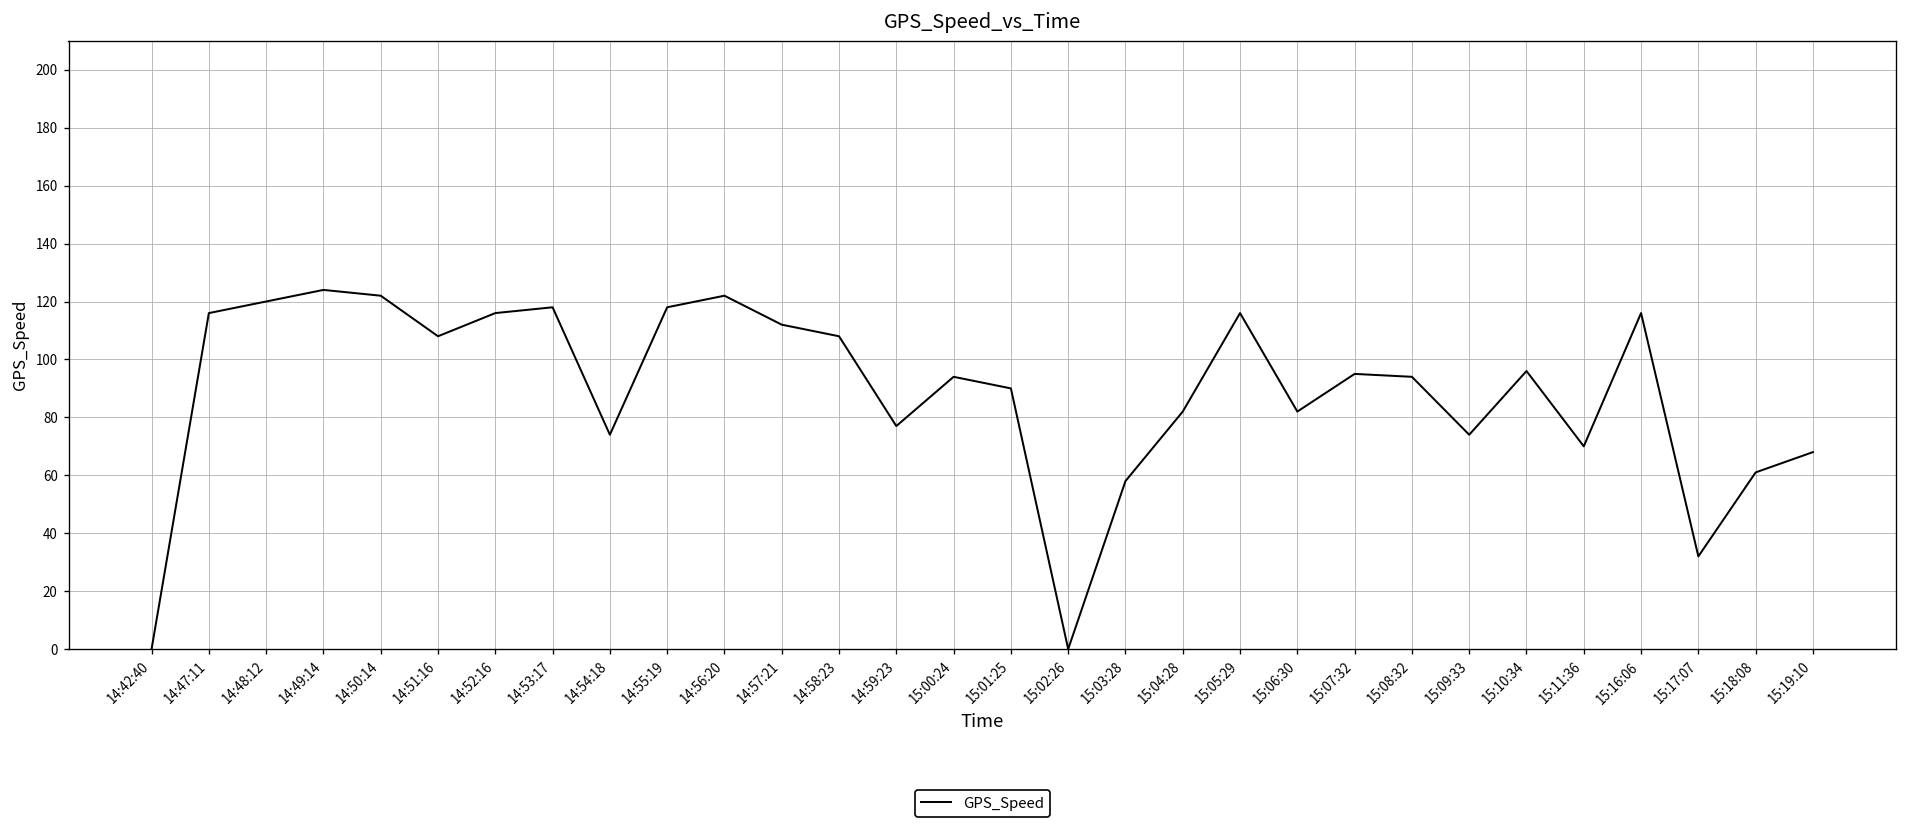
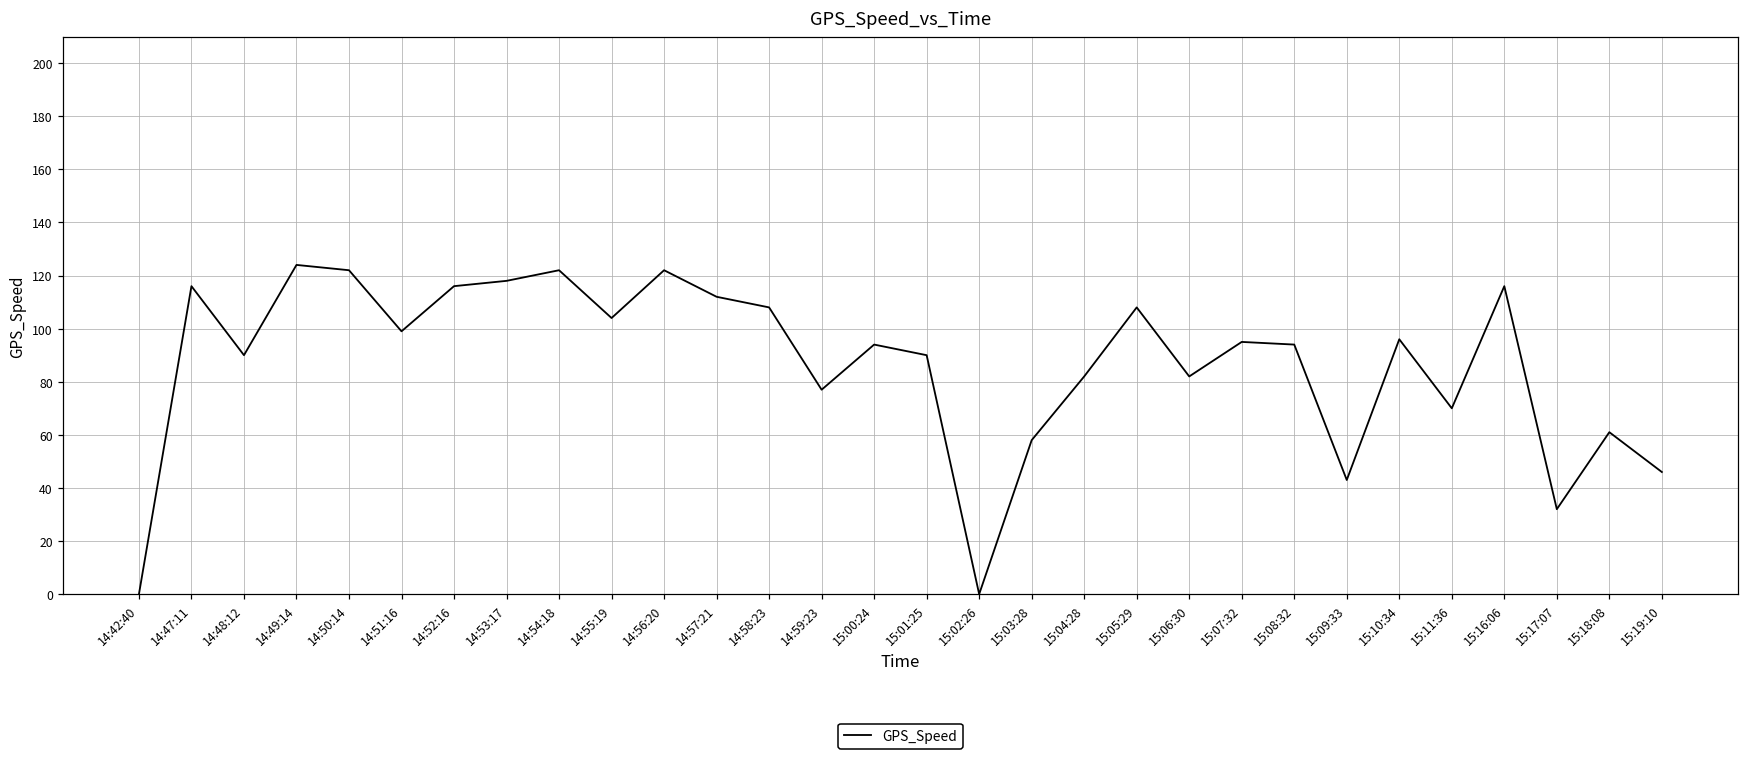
  {
    "14:42:40": 0,
    "14:47:11": 116,
-   "14:48:12": 120,
+   "14:48:12": 90,
    "14:49:14": 124,
    "14:50:14": 122,
-   "14:51:16": 108,
+   "14:51:16": 99,
    "14:52:16": 116,
    "14:53:17": 118,
-   "14:54:18": 74,
-   "14:55:19": 118,
+   "14:54:18": 122,
+   "14:55:19": 104,
    "14:56:20": 122,
    "14:57:21": 112,
    "14:58:23": 108,
    "14:59:23": 77,
    "15:00:24": 94,
    "15:01:25": 90,
    "15:02:26": 0,
    "15:03:28": 58,
    "15:04:28": 82,
-   "15:05:29": 116,
+   "15:05:29": 108,
    "15:06:30": 82,
    "15:07:32": 95,
    "15:08:32": 94,
-   "15:09:33": 74,
+   "15:09:33": 43,
    "15:10:34": 96,
    "15:11:36": 70,
    "15:16:06": 116,
    "15:17:07": 32,
    "15:18:08": 61,
-   "15:19:10": 68
+   "15:19:10": 46
  }
